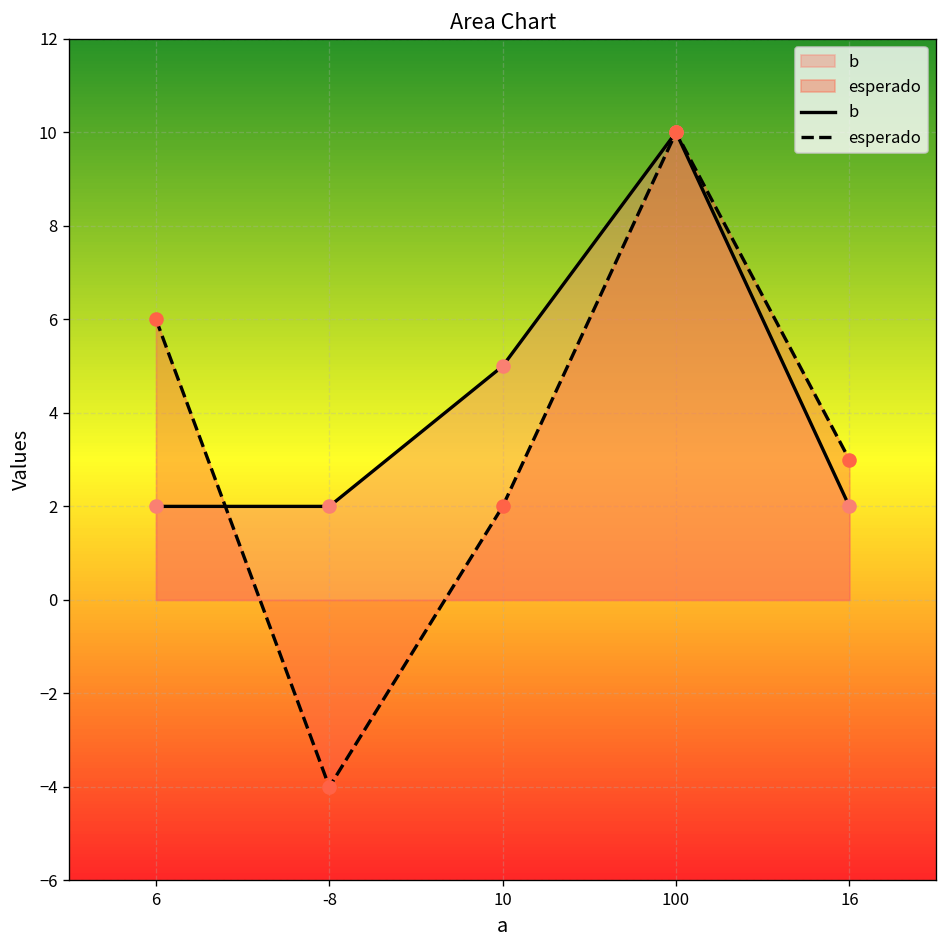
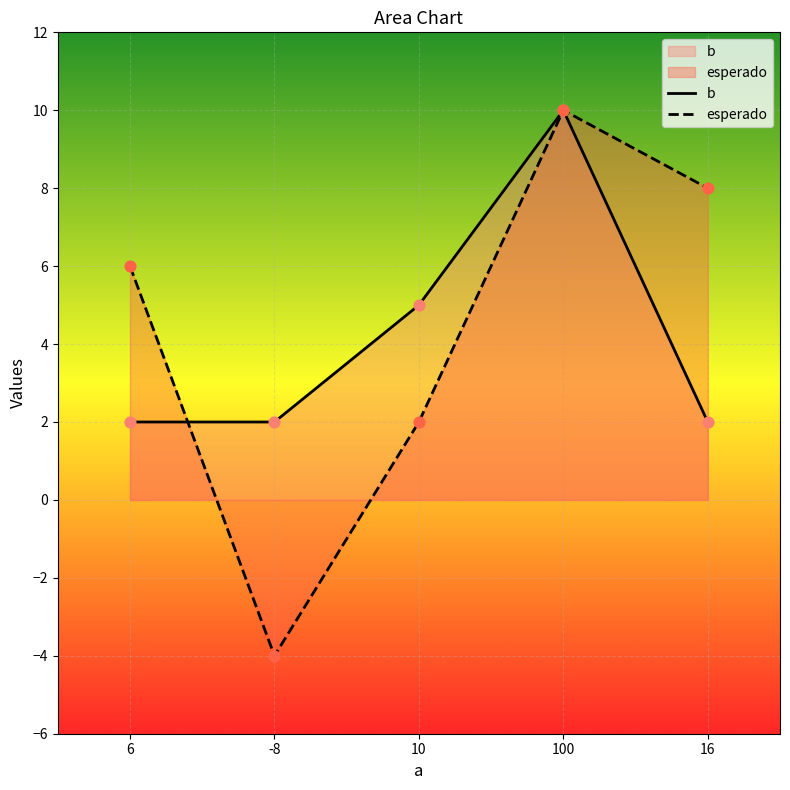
  {
    "esperado": {
-     "16": 3
+     "16": 8
    }
  }
